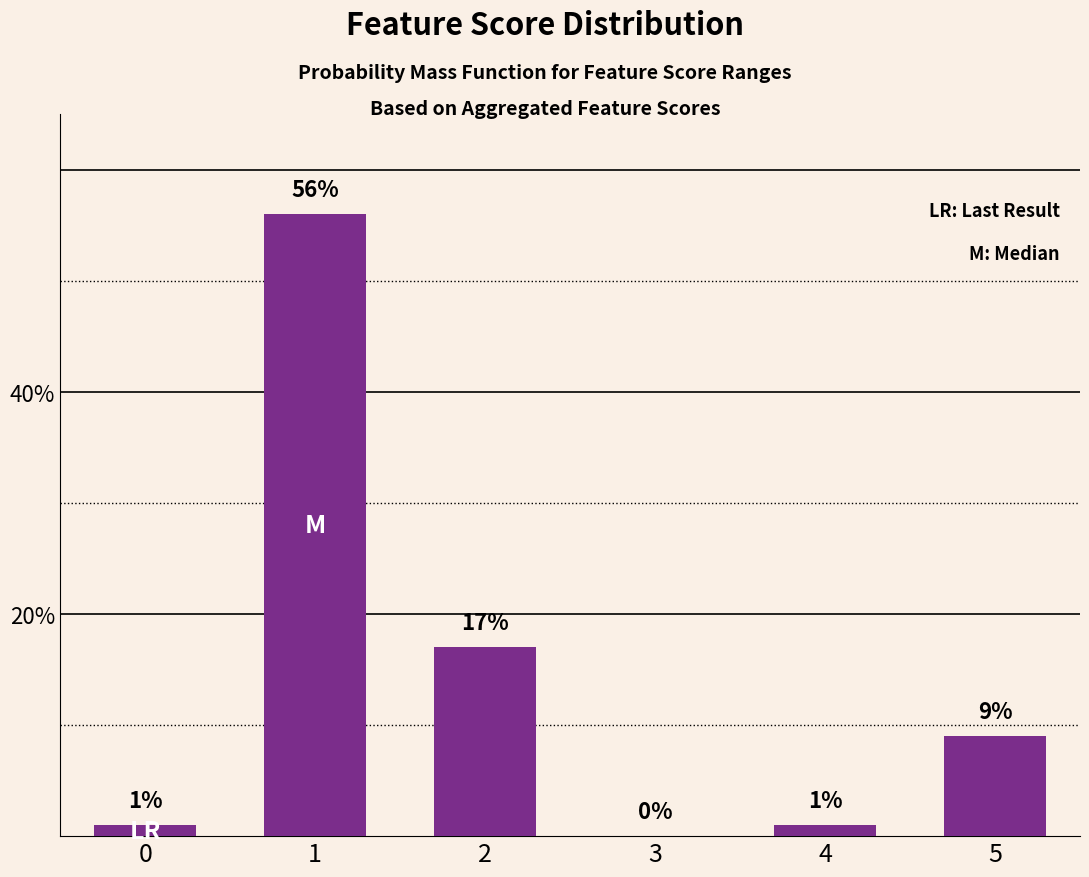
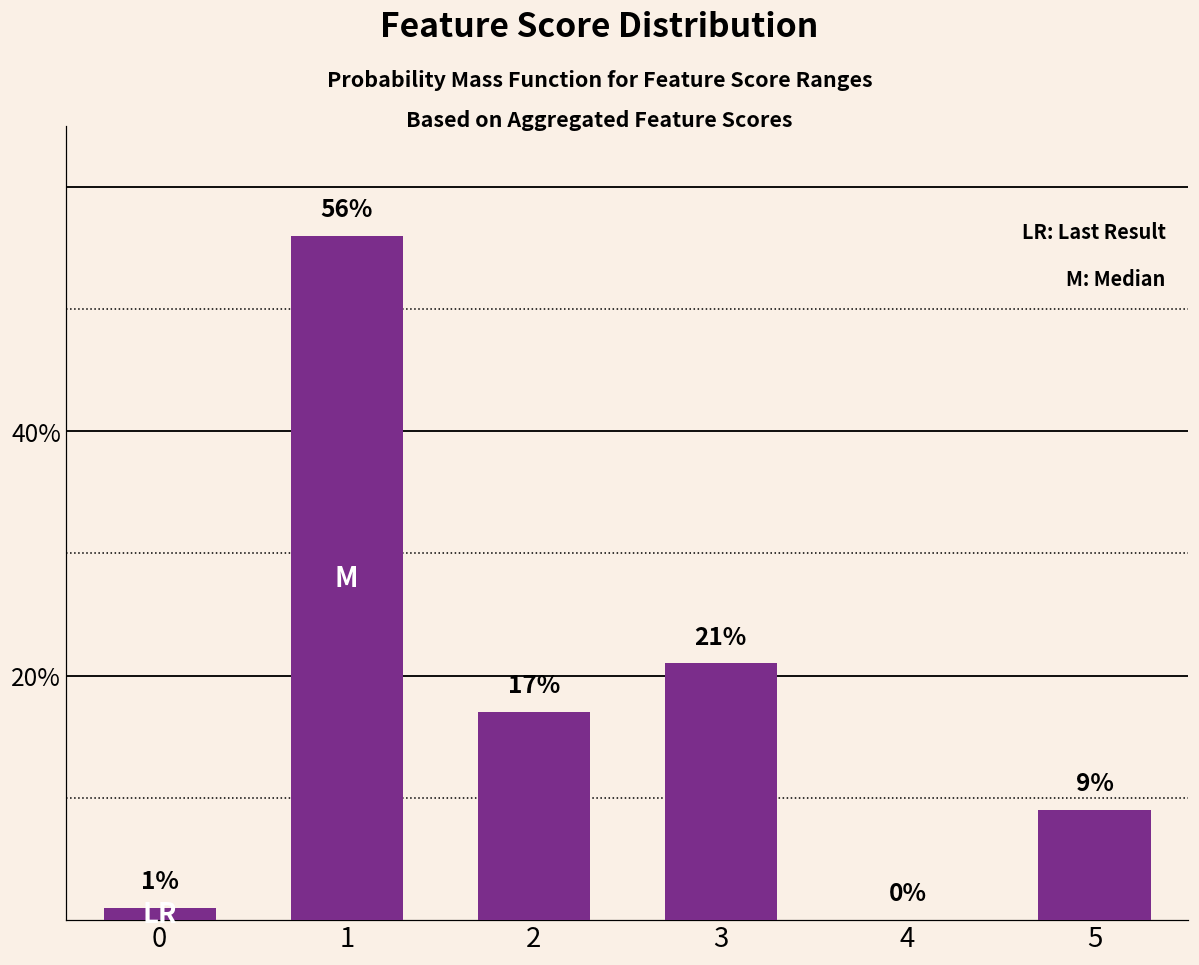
  {
    "0": "1%",
    "1": "56%",
    "2": "17%",
-   "3": "0%",
-   "4": "1%",
+   "3": "21%",
+   "4": "0%",
    "5": "9%"
  }
